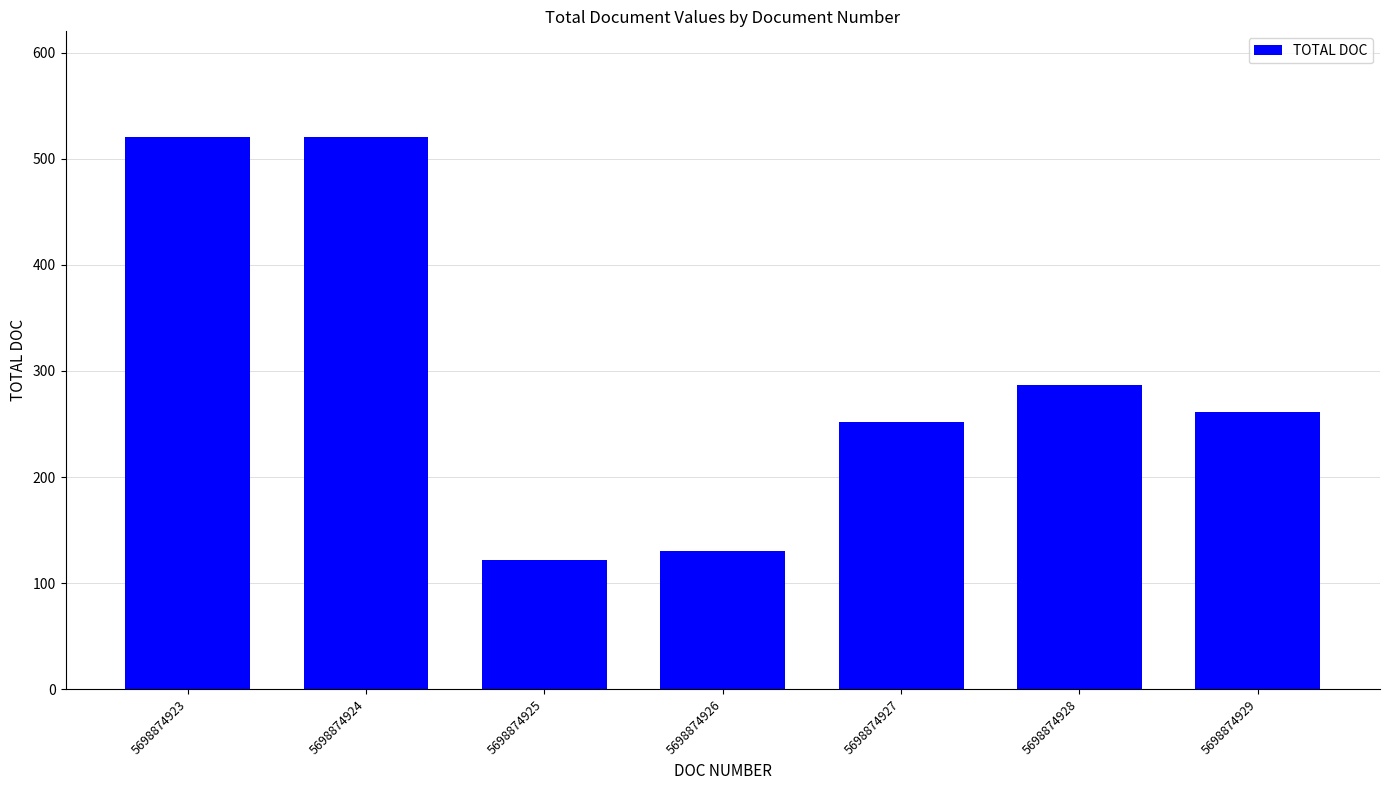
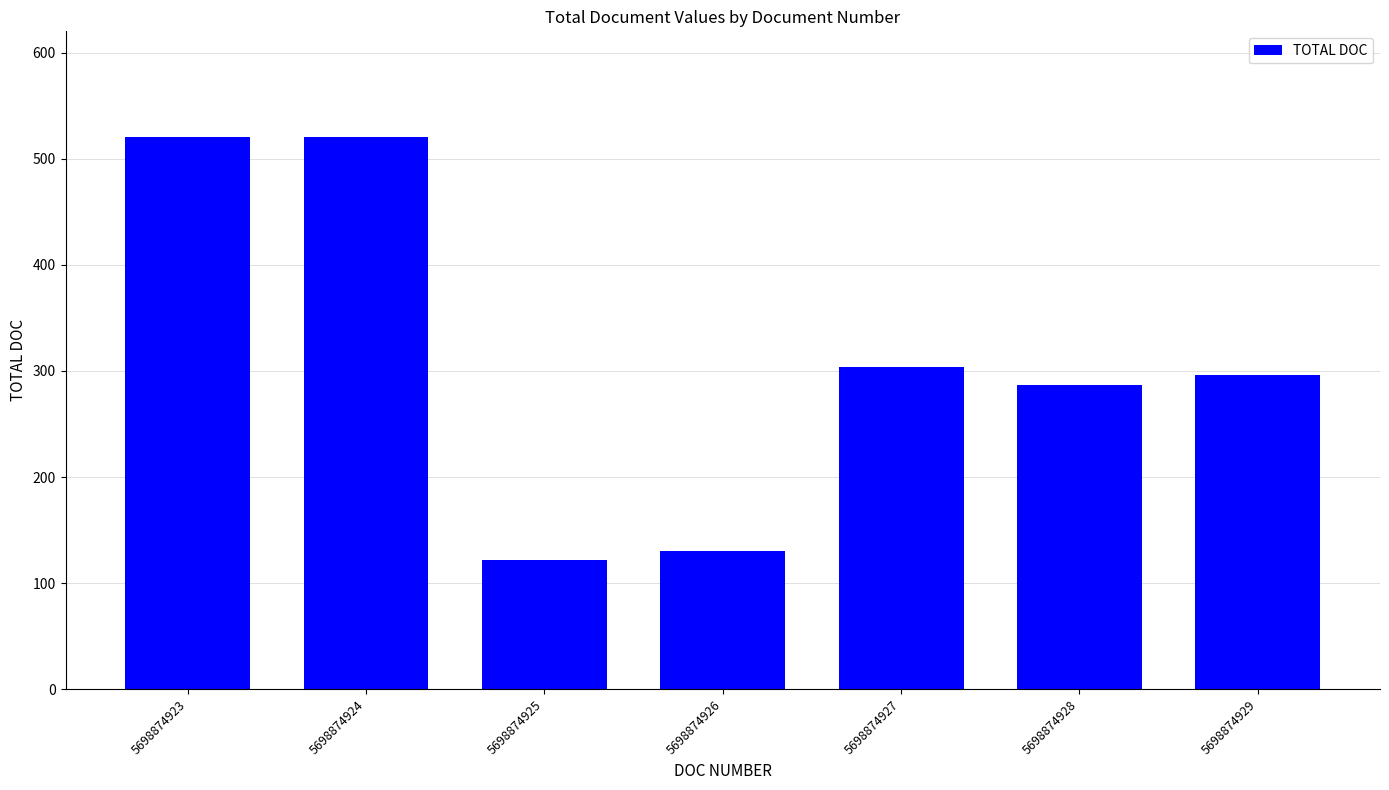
  {
    "5698874923": 520,
    "5698874924": 520,
    "5698874925": 122,
    "5698874926": 130,
-   "5698874927": 252,
+   "5698874927": 304,
    "5698874928": 287,
-   "5698874929": 261
+   "5698874929": 296
  }
